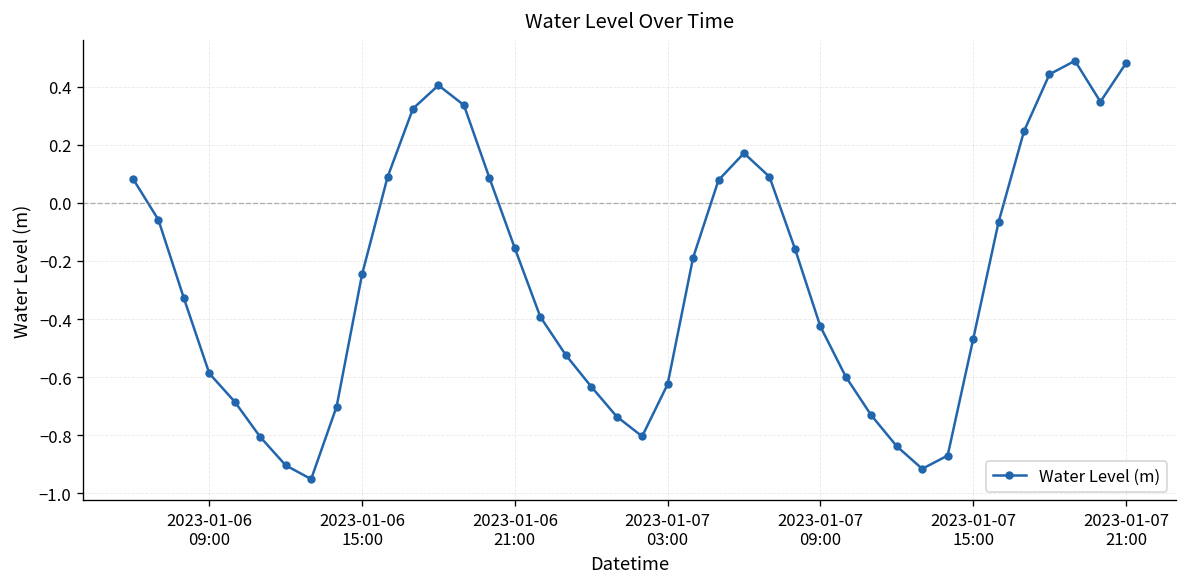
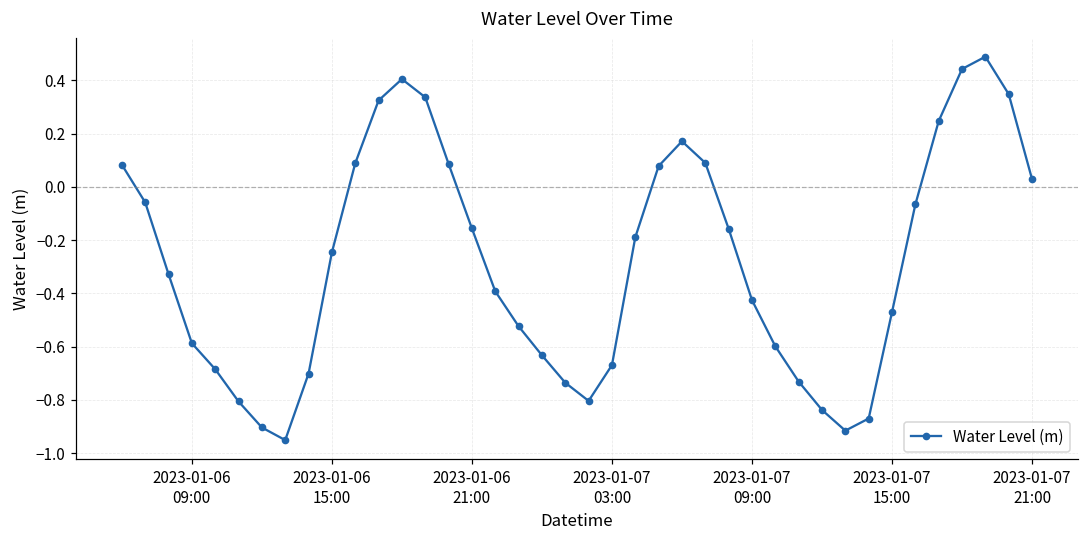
  {
    "2023-01-06 09:00": -0.59,
    "2023-01-06 15:00": -0.25,
    "2023-01-06 21:00": -0.16,
-   "2023-01-07 03:00": -0.62,
+   "2023-01-07 03:00": -0.67,
    "2023-01-07 09:00": -0.43,
    "2023-01-07 15:00": -0.47,
-   "2023-01-07 21:00": 0.48
+   "2023-01-07 21:00": 0.03
  }
